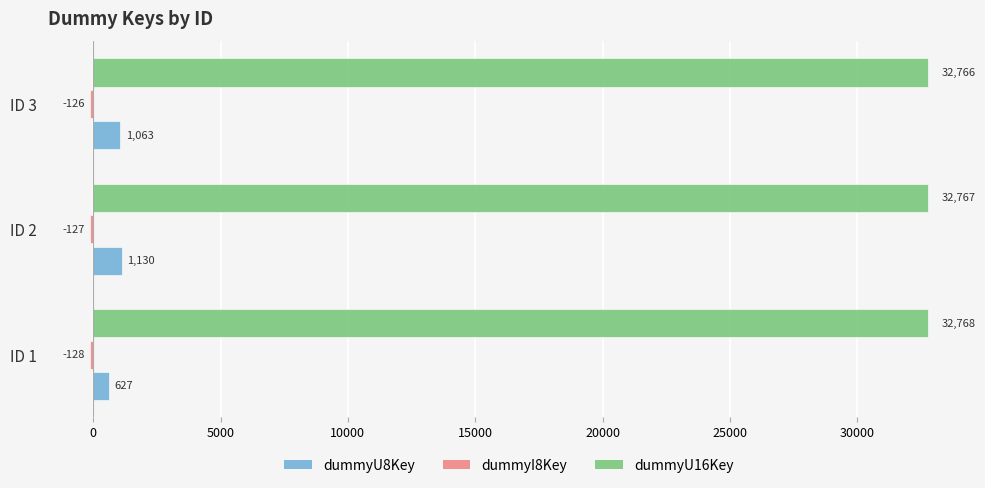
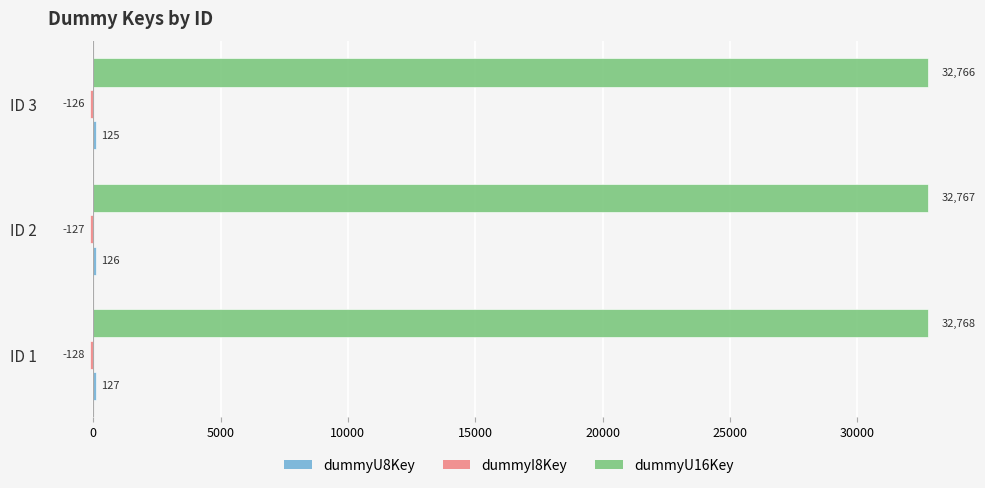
  {
    "dummyU8Key": {
-     "ID 3": "1,063",
-     "ID 2": "1,130",
-     "ID 1": "627"
+     "ID 3": "125",
+     "ID 2": "126",
+     "ID 1": "127"
    },
    "dummyI8Key": {
      "ID 3": "-126",
      "ID 2": "-127",
      "ID 1": "-128"
    },
    "dummyU16Key": {
      "ID 3": "32,766",
      "ID 2": "32,767",
      "ID 1": "32,768"
    }
  }
